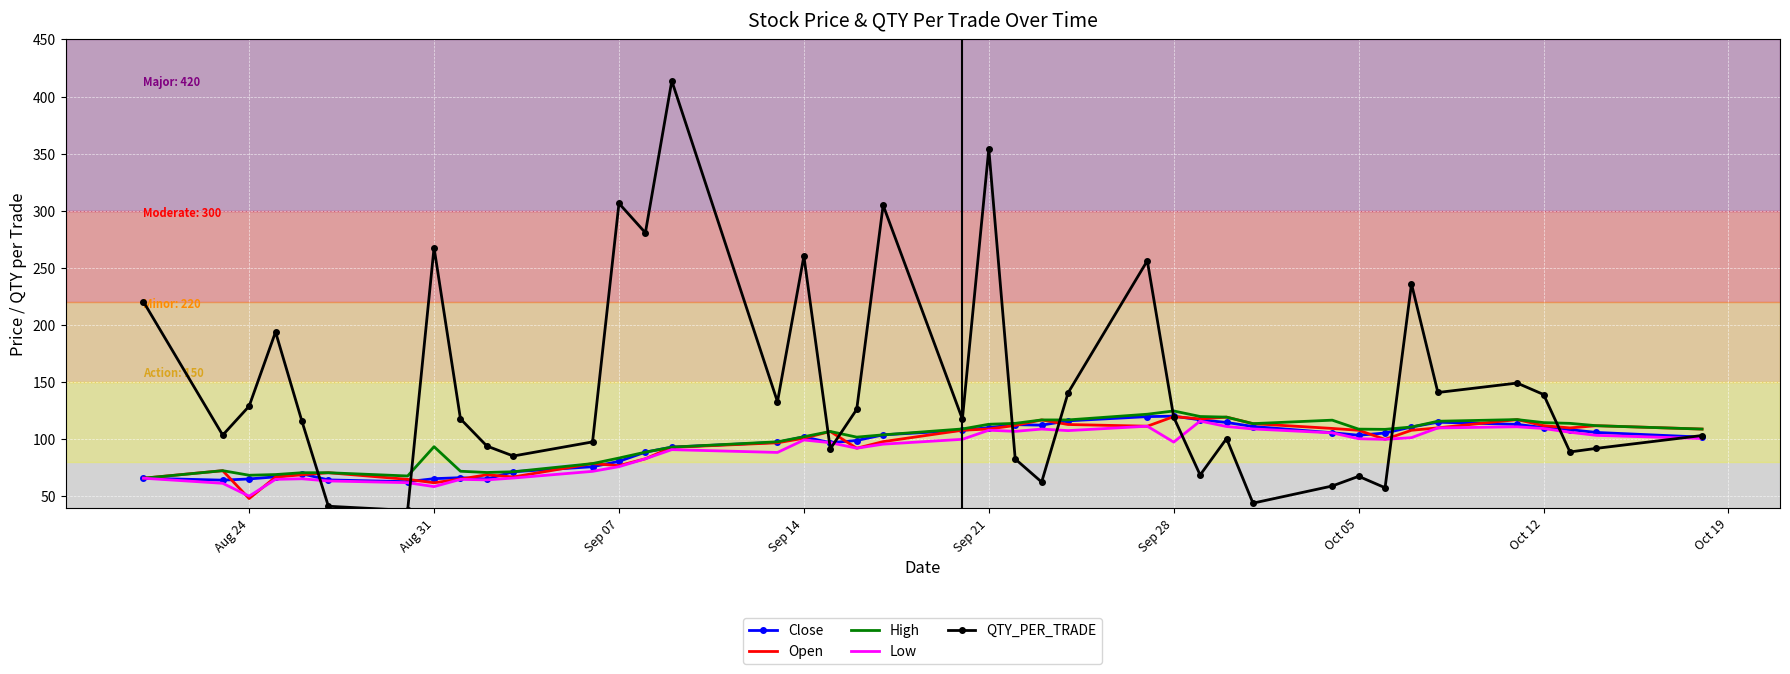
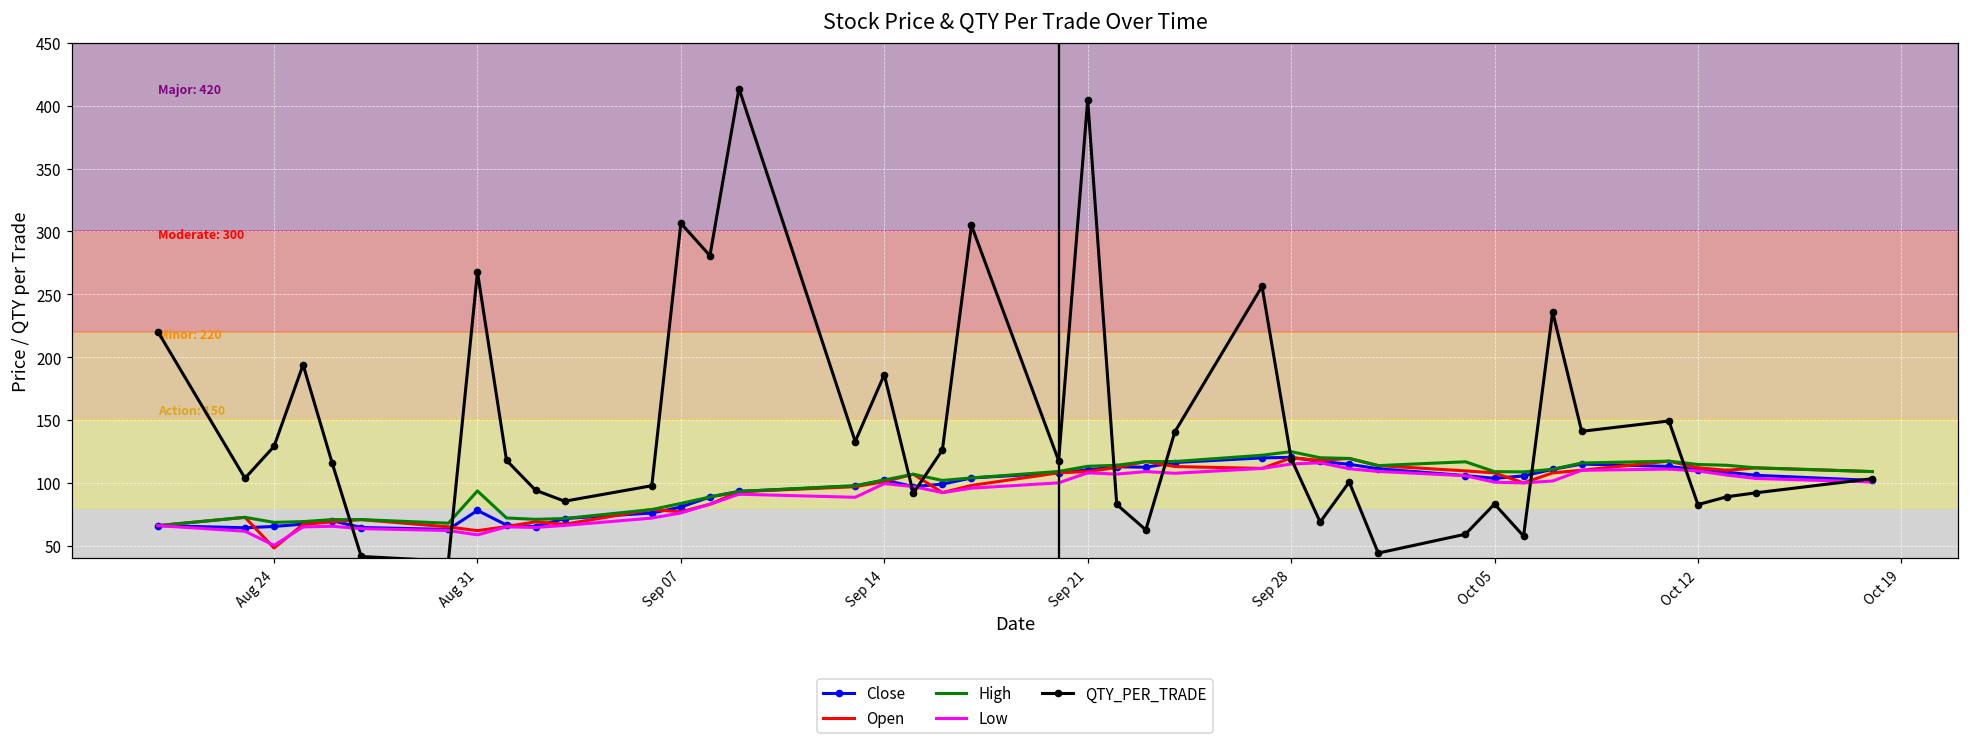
  {
    "Close": {
      "Aug 24": 65,
-     "Aug 31": 66,
+     "Aug 31": 78,
      "Sep 07": 81,
      "Oct 05": 104
    },
    "Open": {
      "Aug 31": 62
    },
    "High": {
      "Aug 24": 69,
      "Aug 31": 94,
      "Sep 07": 84,
      "Sep 21": 113,
      "Sep 28": 125,
      "Oct 12": 115
    },
    "Low": {
      "Aug 31": 59,
-     "Sep 28": 98,
+     "Sep 28": 115,
      "Oct 05": 101
    },
    "QTY_PER_TRADE": {
      "Aug 24": 129,
      "Aug 31": 268,
      "Sep 07": 307,
-     "Sep 14": 260,
-     "Sep 21": 354,
-     "Oct 05": 68,
-     "Oct 12": 139
+     "Sep 14": 186,
+     "Sep 21": 405,
+     "Oct 05": 83,
+     "Oct 12": 83
    }
  }
